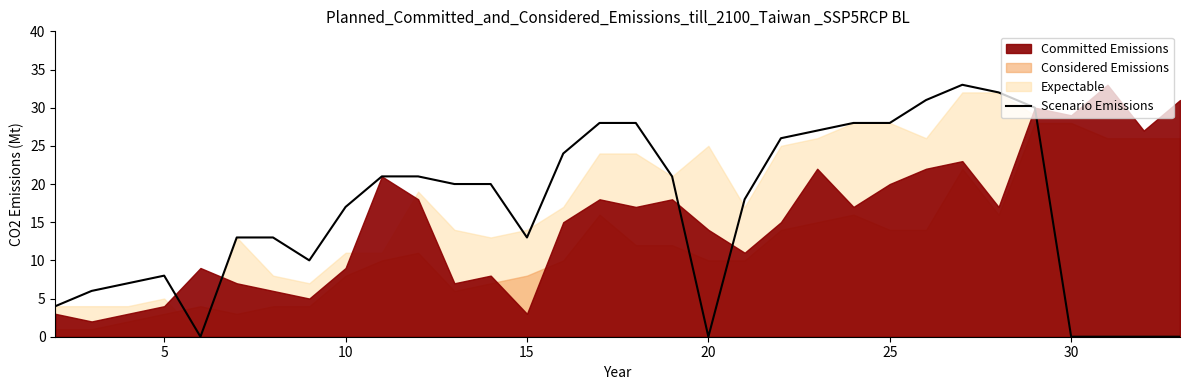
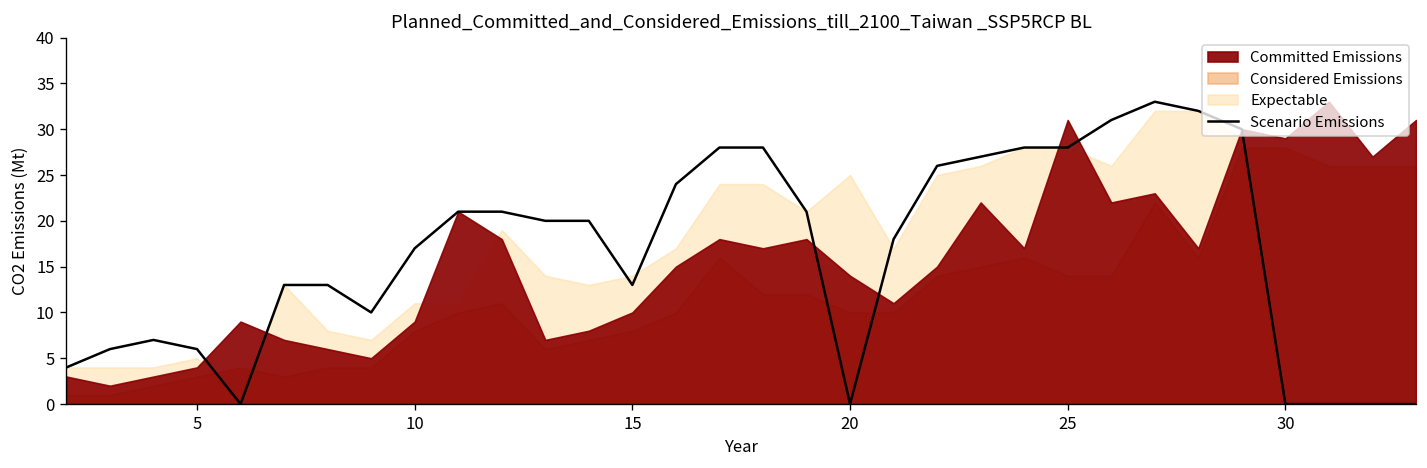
  {
    "Scenario Emissions": {
-     "5": 8,
+     "5": 6,
      "10": 17,
      "15": 13,
      "20": 0
    },
    "Expectable": {
      "5": 5,
      "10": 11,
      "15": 14,
      "20": 25
    },
    "Considered Emissions": {
      "5": 3,
      "10": 8,
      "15": 8,
      "20": 10,
      "25": 14,
      "30": 28
    },
    "Committed Emissions": {
      "5": 4,
      "10": 9,
-     "15": 3,
+     "15": 10,
      "20": 14,
-     "25": 20
+     "25": 31
    }
  }
